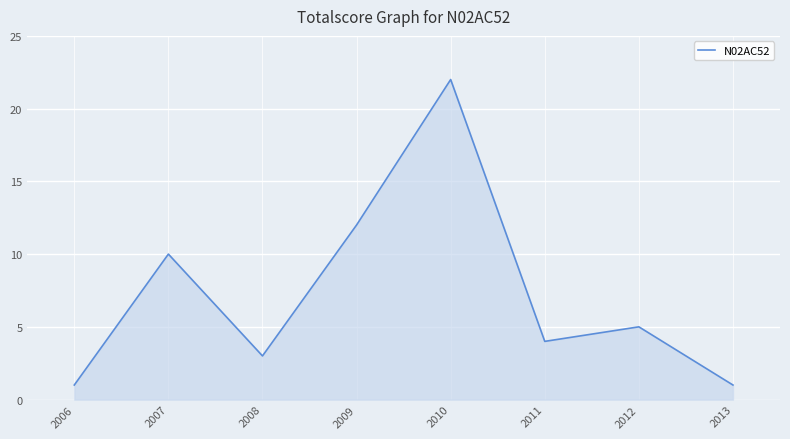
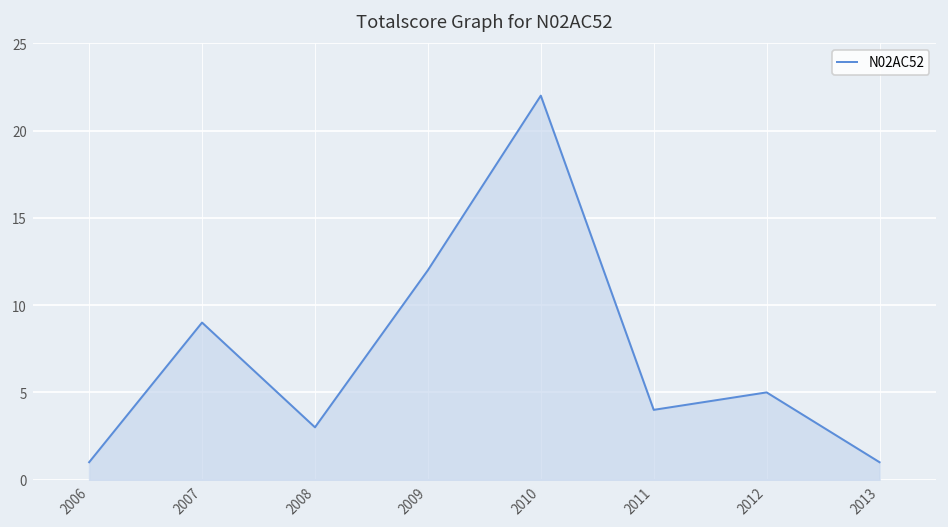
  {
    "2006": 1,
-   "2007": 10,
+   "2007": 9,
    "2008": 3,
    "2009": 12,
    "2010": 22,
    "2011": 4,
    "2012": 5,
    "2013": 1
  }
